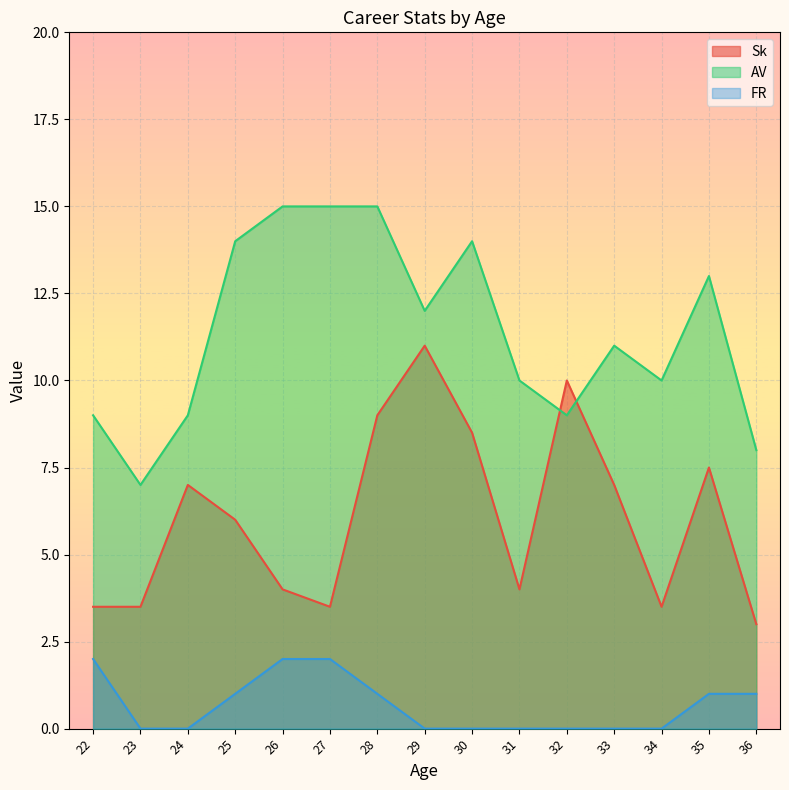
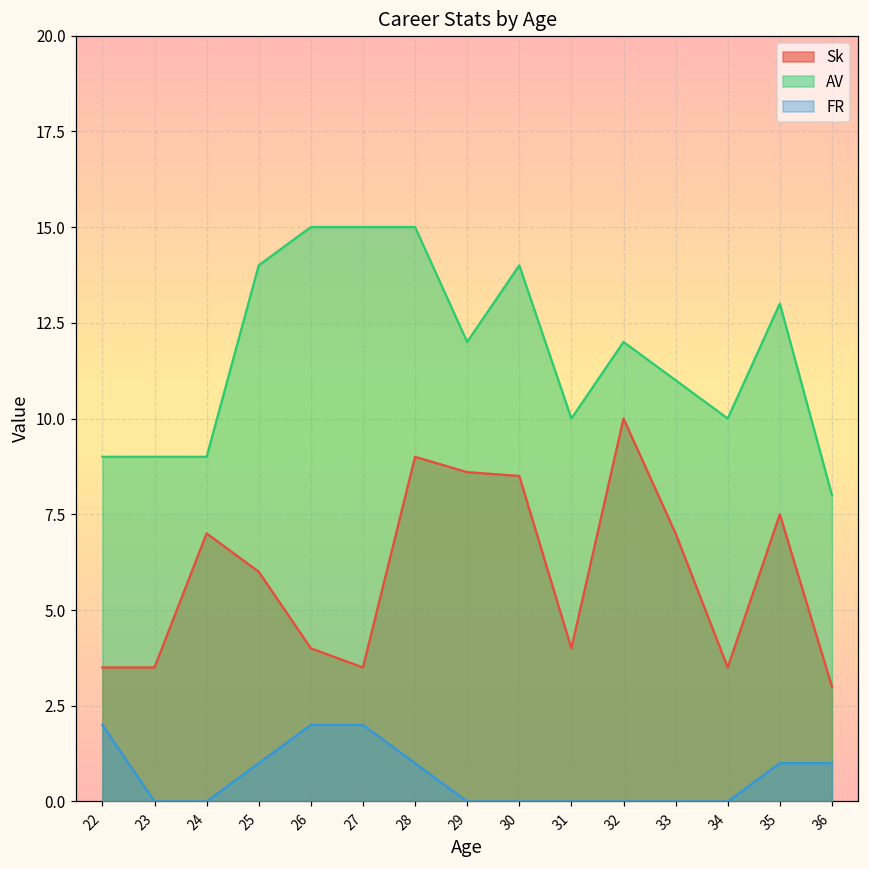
  {
    "Sk": {
      "22": 3.5,
      "23": 3.5,
      "24": 7.0,
      "25": 6.0,
      "26": 4.0,
      "27": 3.5,
      "28": 9.0,
-     "29": 11.0,
+     "29": 8.6,
      "30": 8.5,
      "31": 4.0,
      "32": 10.0,
      "33": 7.0,
      "34": 3.5,
      "35": 7.5,
      "36": 3.0
    },
    "AV": {
      "22": 9,
-     "23": 7,
+     "23": 9,
      "24": 9,
      "25": 14,
      "26": 15,
      "27": 15,
      "28": 15,
      "29": 12,
      "30": 14,
      "31": 10,
-     "32": 9,
+     "32": 12,
      "33": 11,
      "34": 10,
      "35": 13,
      "36": 8
    },
    "FR": {
      "22": 2.0,
      "23": 0.0,
      "24": 0.0,
      "25": 1.0,
      "26": 2.0,
      "27": 2.0,
      "28": 1.0,
      "29": 0.0,
      "30": 0.0,
      "31": 0.0,
      "32": 0.0,
      "33": 0.0,
      "34": 0.0,
      "35": 1.0,
      "36": 1.0
    }
  }
